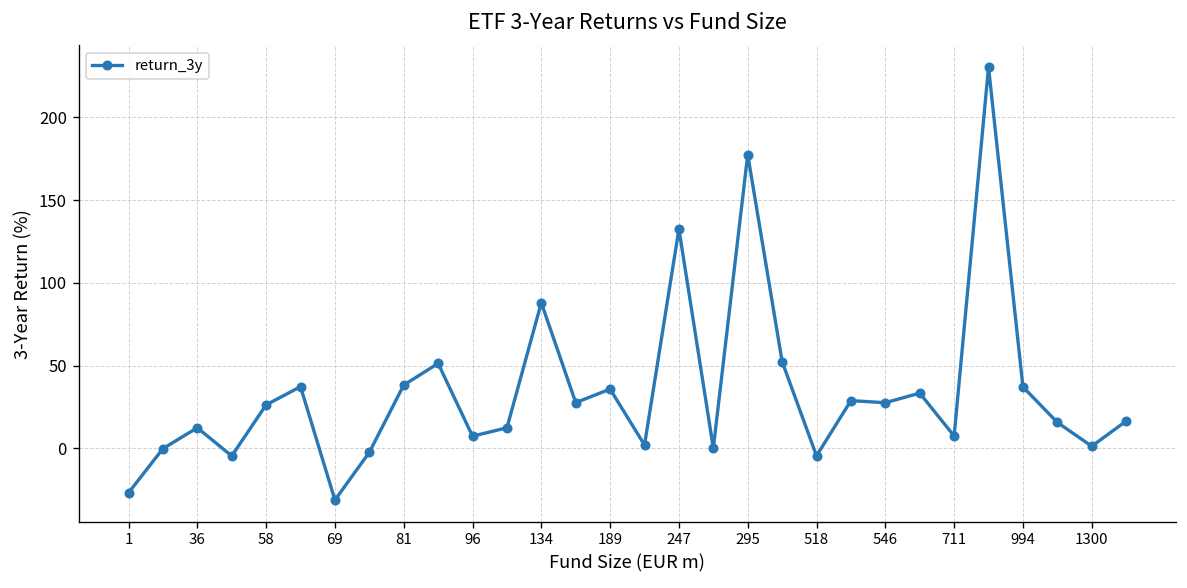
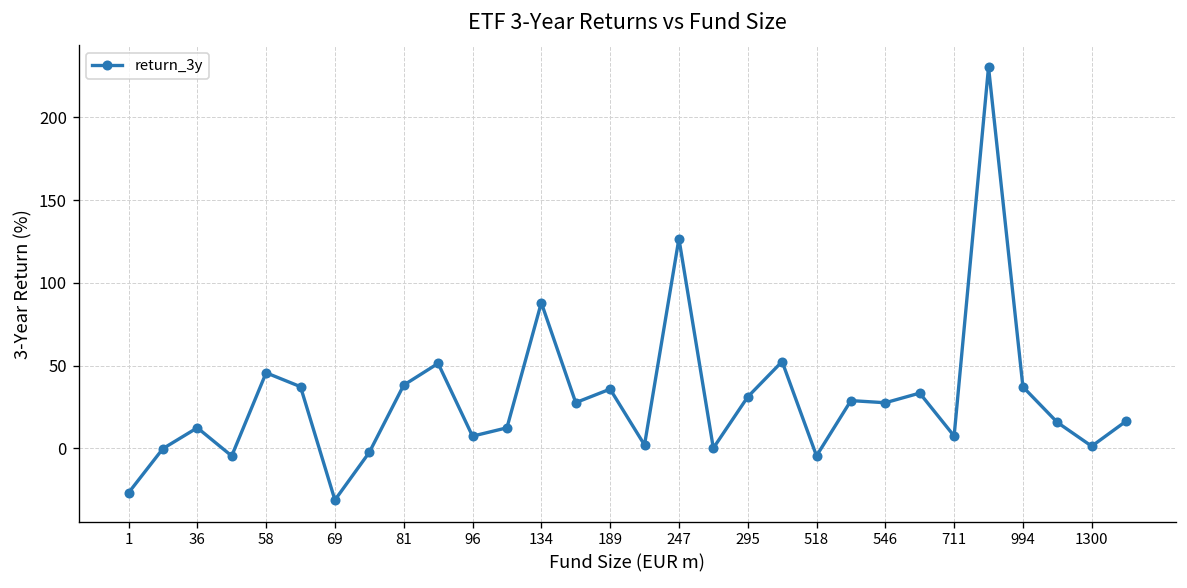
  {
    "1": -27,
    "36": 13,
-   "58": 26,
+   "58": 46,
    "69": -31,
    "81": 38,
    "96": 7,
    "134": 88,
    "189": 36,
-   "247": 133,
-   "295": 178,
+   "247": 127,
+   "295": 31,
    "518": -4,
    "546": 28,
    "711": 8,
    "994": 37,
    "1300": 1
  }
